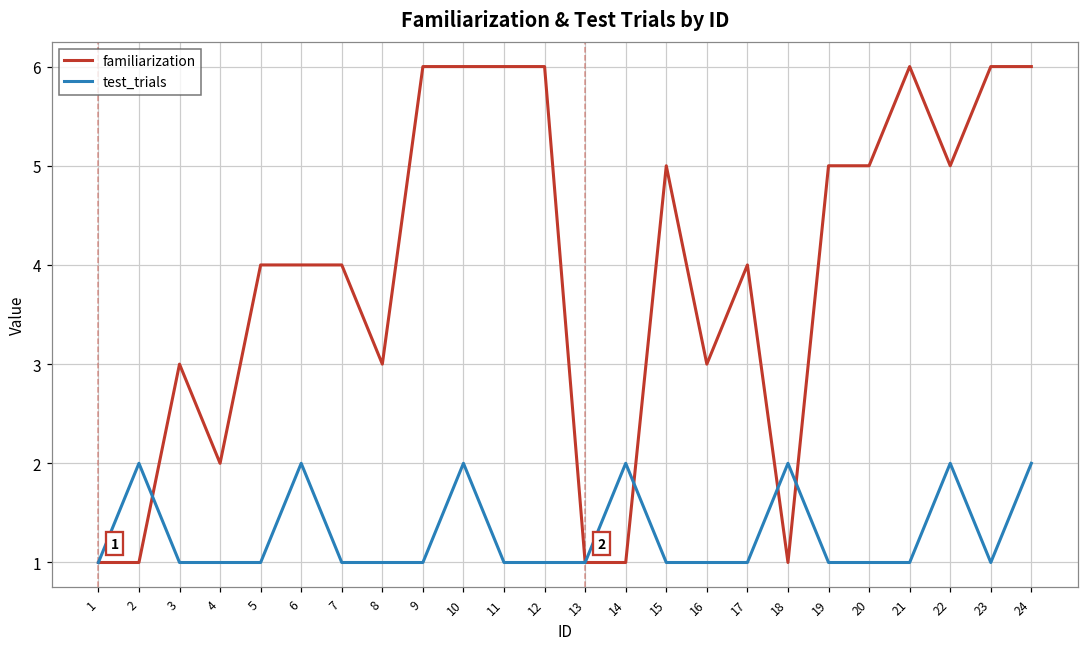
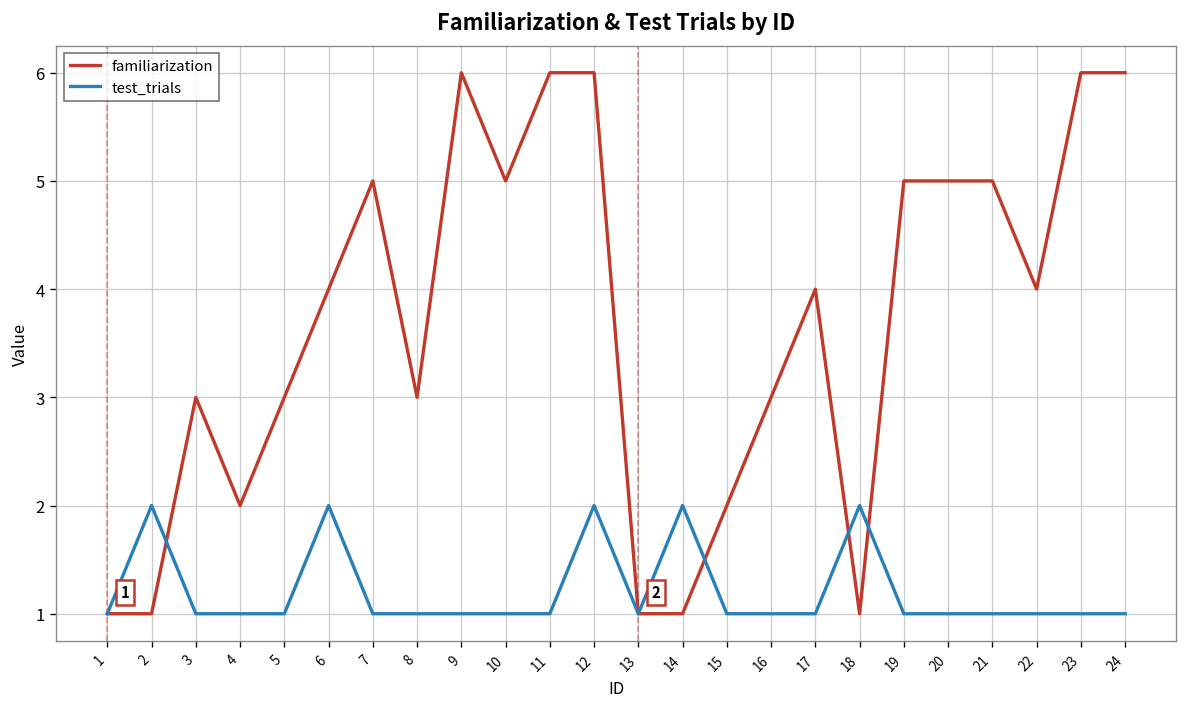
  {
    "familiarization": {
      "3": 3,
      "4": 2,
-     "5": 4,
+     "5": 3,
      "6": 4,
-     "7": 4,
+     "7": 5,
      "8": 3,
      "9": 6,
-     "10": 6,
+     "10": 5,
      "11": 6,
      "12": 6,
      "14": 1,
-     "15": 5,
+     "15": 2,
      "16": 3,
      "17": 4,
      "18": 1,
      "19": 5,
      "20": 5,
-     "21": 6,
-     "22": 5,
+     "21": 5,
+     "22": 4,
      "23": 6,
      "24": 6
    },
    "test_trials": {
      "2": 2,
      "3": 1,
      "4": 1,
      "5": 1,
      "6": 2,
      "7": 1,
      "8": 1,
      "9": 1,
-     "10": 2,
+     "10": 1,
      "11": 1,
-     "12": 1,
+     "12": 2,
      "14": 2,
      "15": 1,
      "16": 1,
      "17": 1,
      "18": 2,
      "19": 1,
      "20": 1,
      "21": 1,
-     "22": 2,
+     "22": 1,
      "23": 1,
-     "24": 2
+     "24": 1
    }
  }
